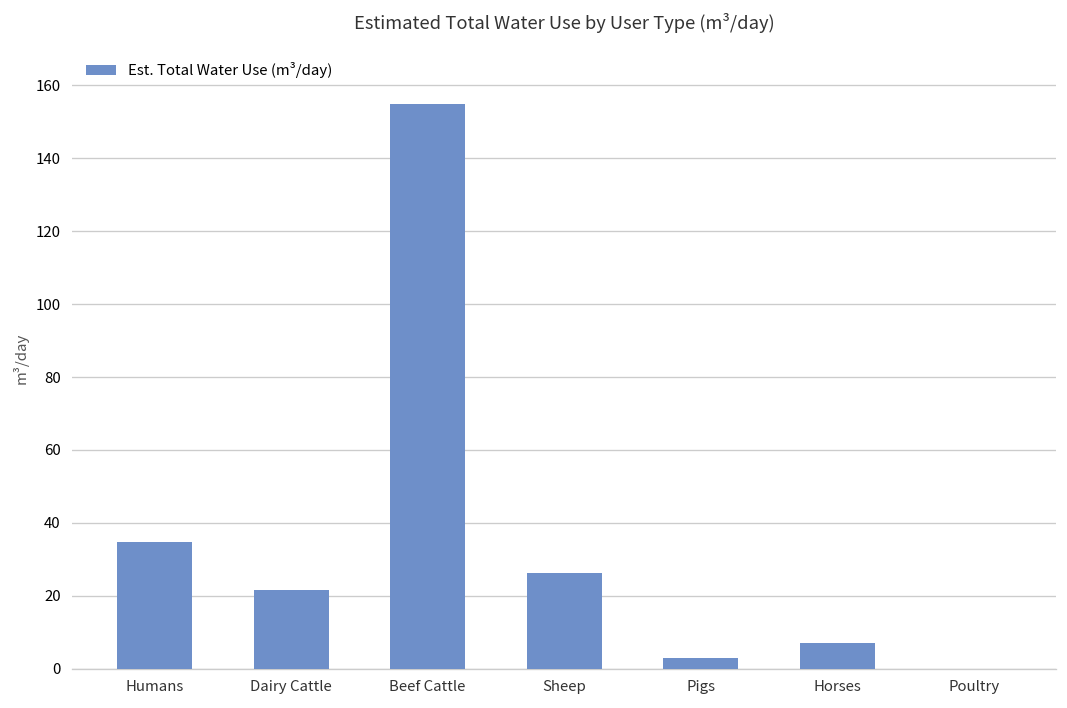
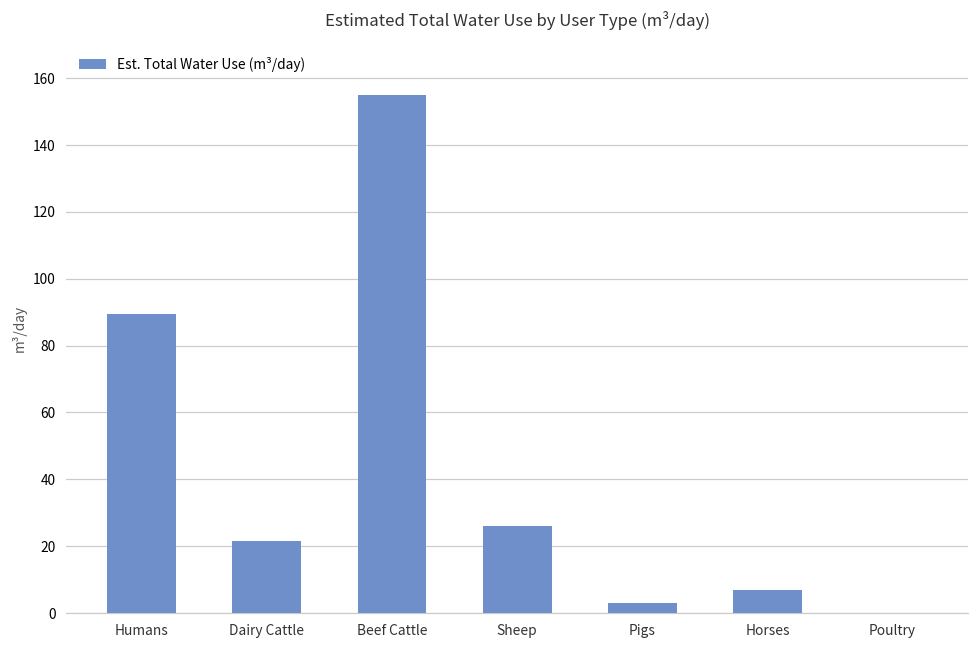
  {
-   "Humans": 35,
+   "Humans": 89,
    "Dairy Cattle": 22,
    "Beef Cattle": 155,
    "Sheep": 26,
    "Pigs": 3,
    "Horses": 7
  }
